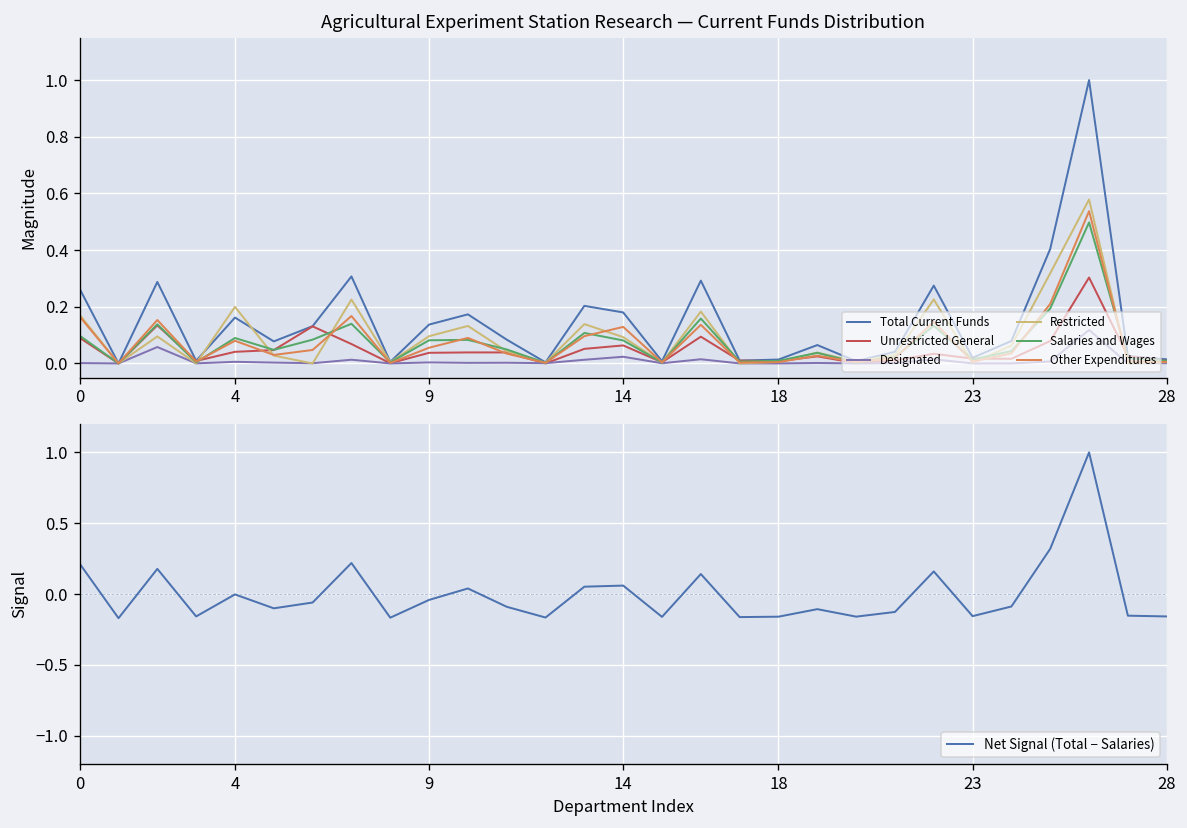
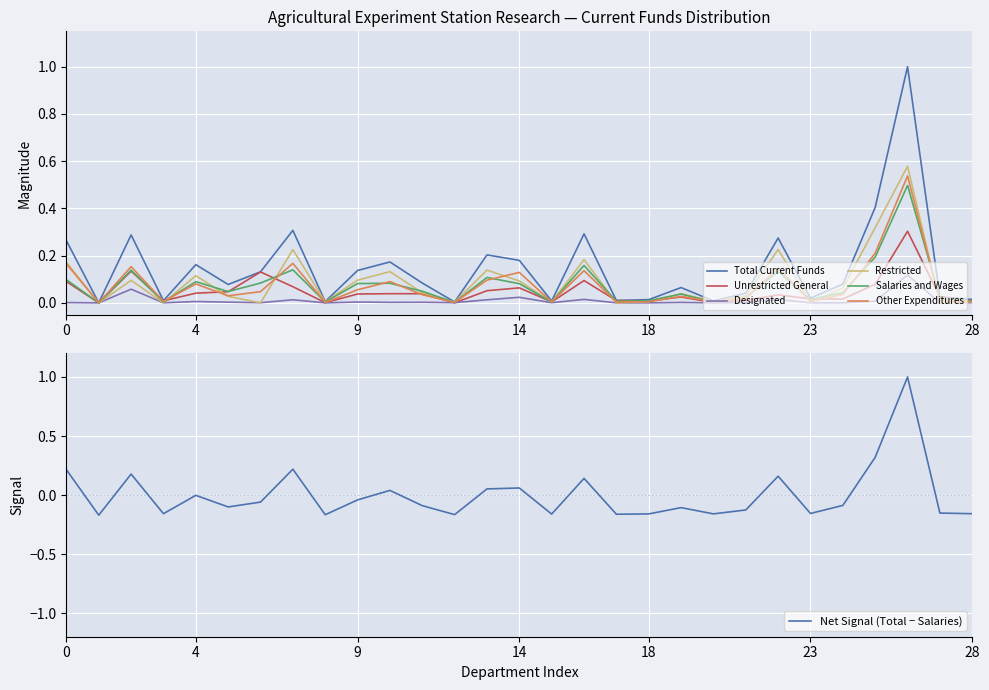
  {
    "Agricultural Experiment Station Research — Current Funds Distribution": {
      "Restricted": {
-       "4": 0.20,
+       "4": 0.12,
        "9": 0.10,
        "14": 0.09
      },
      "Salaries and Wages": {
        "9": 0.08,
        "14": 0.08
      }
    }
  }
